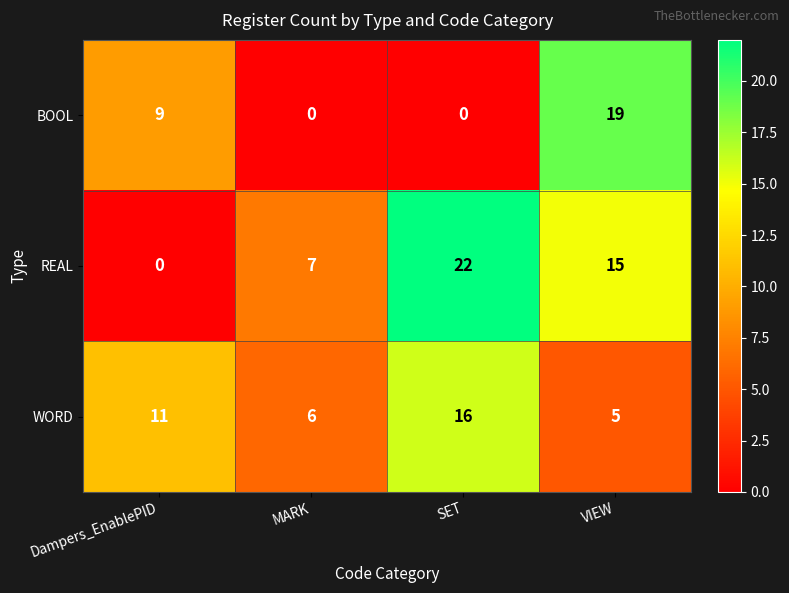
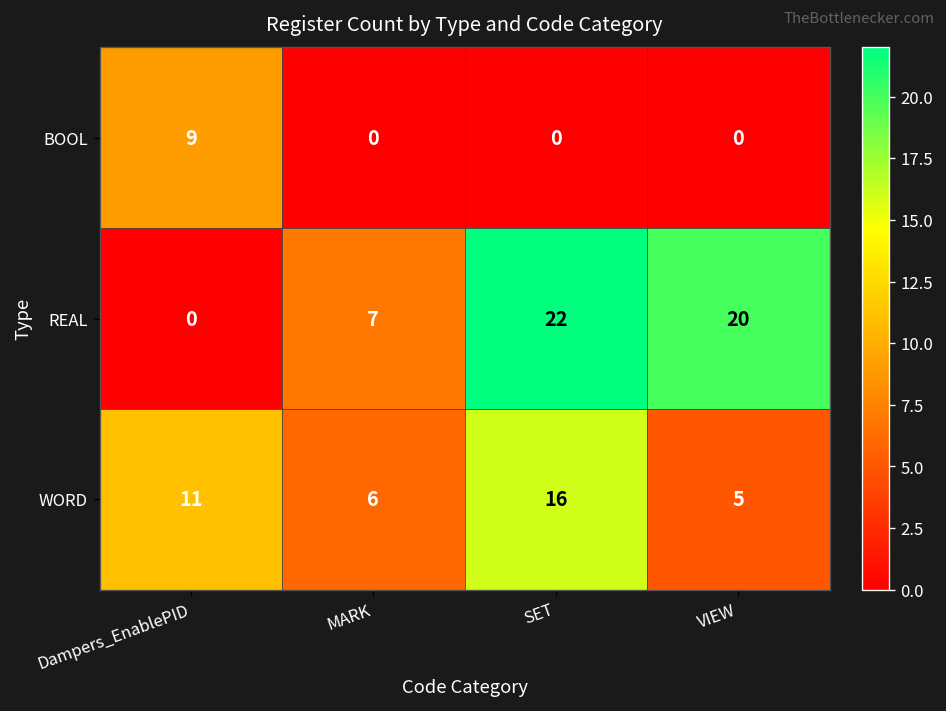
  {
    "BOOL": {
      "Dampers_EnablePID": 9,
      "MARK": 0,
      "SET": 0,
-     "VIEW": 19
+     "VIEW": 0
    },
    "REAL": {
      "Dampers_EnablePID": 0,
      "MARK": 7,
      "SET": 22,
-     "VIEW": 15
+     "VIEW": 20
    },
    "WORD": {
      "Dampers_EnablePID": 11,
      "MARK": 6,
      "SET": 16,
      "VIEW": 5
    }
  }
